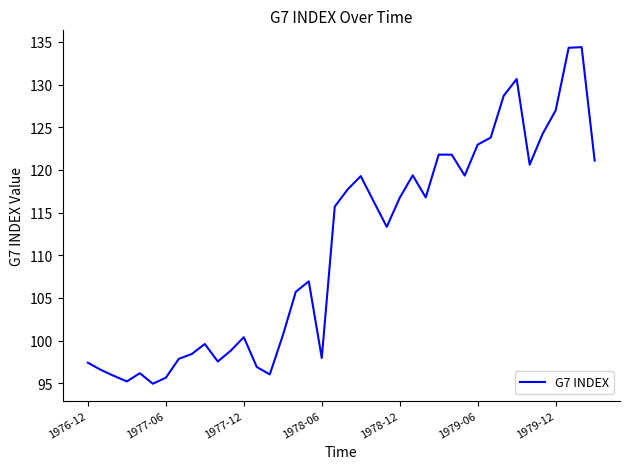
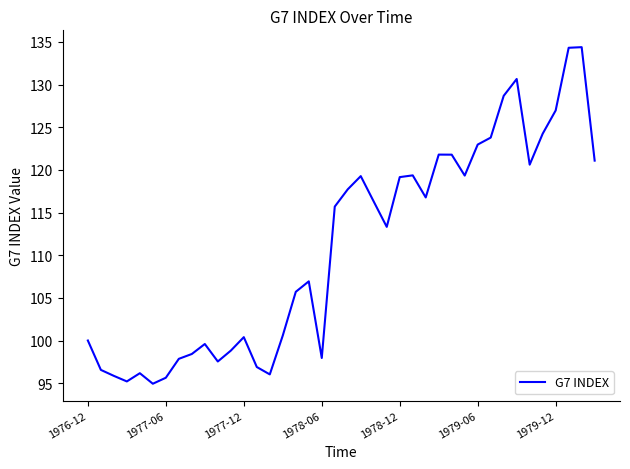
  {
-   "1976-12": 97,
+   "1976-12": 100,
    "1977-06": 96,
    "1977-12": 100,
    "1978-06": 98,
-   "1978-12": 117,
+   "1978-12": 119,
    "1979-06": 123,
    "1979-12": 127
  }
